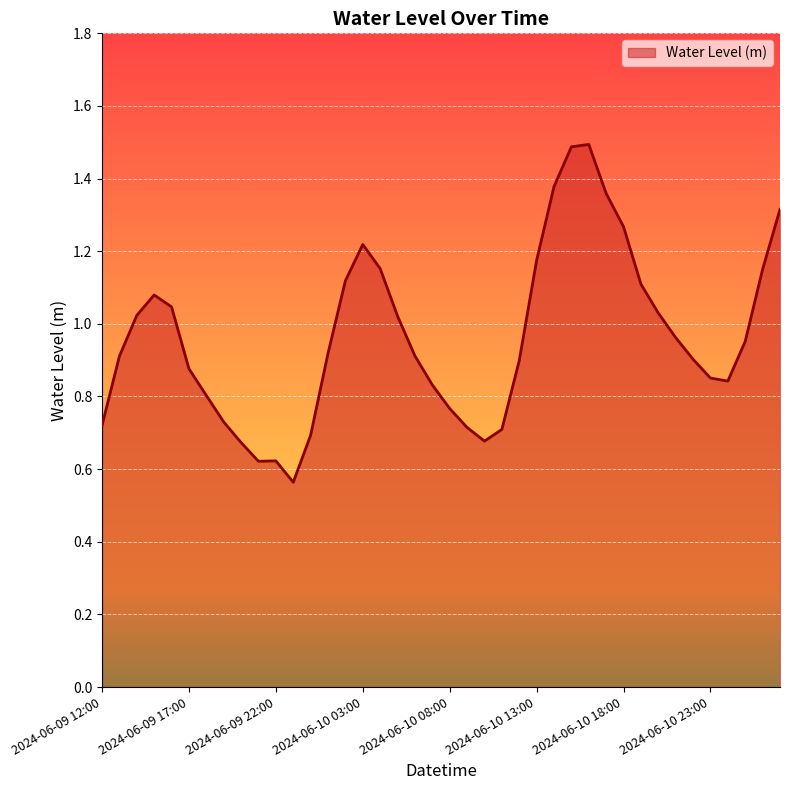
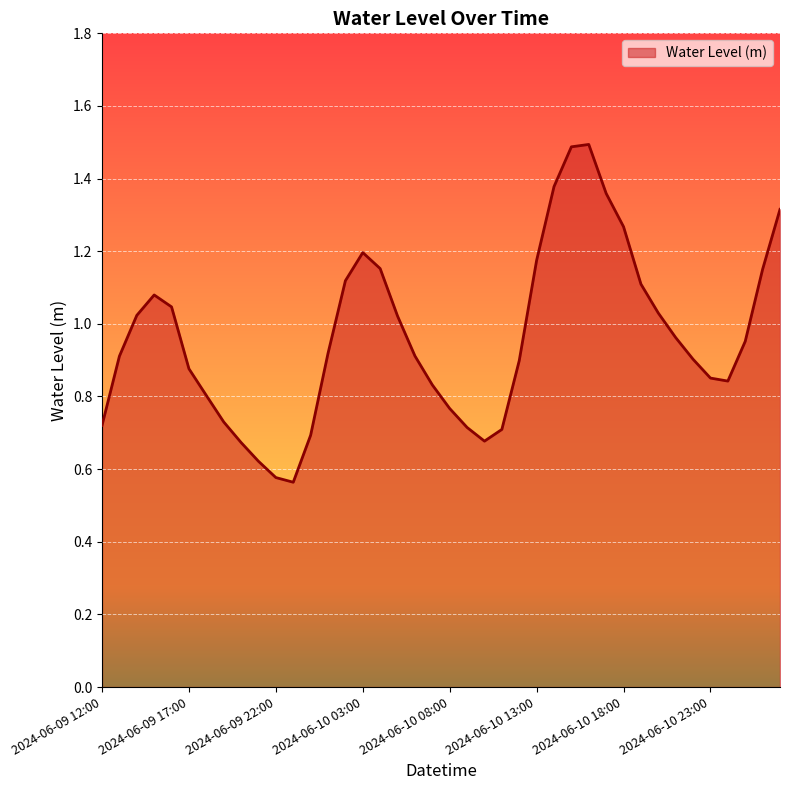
  {
    "2024-06-09 12:00": 0.72,
    "2024-06-09 17:00": 0.88,
-   "2024-06-09 22:00": 0.62,
-   "2024-06-10 03:00": 1.22,
+   "2024-06-09 22:00": 0.58,
+   "2024-06-10 03:00": 1.20,
    "2024-06-10 08:00": 0.77,
    "2024-06-10 13:00": 1.17,
    "2024-06-10 18:00": 1.27,
    "2024-06-10 23:00": 0.85
  }
